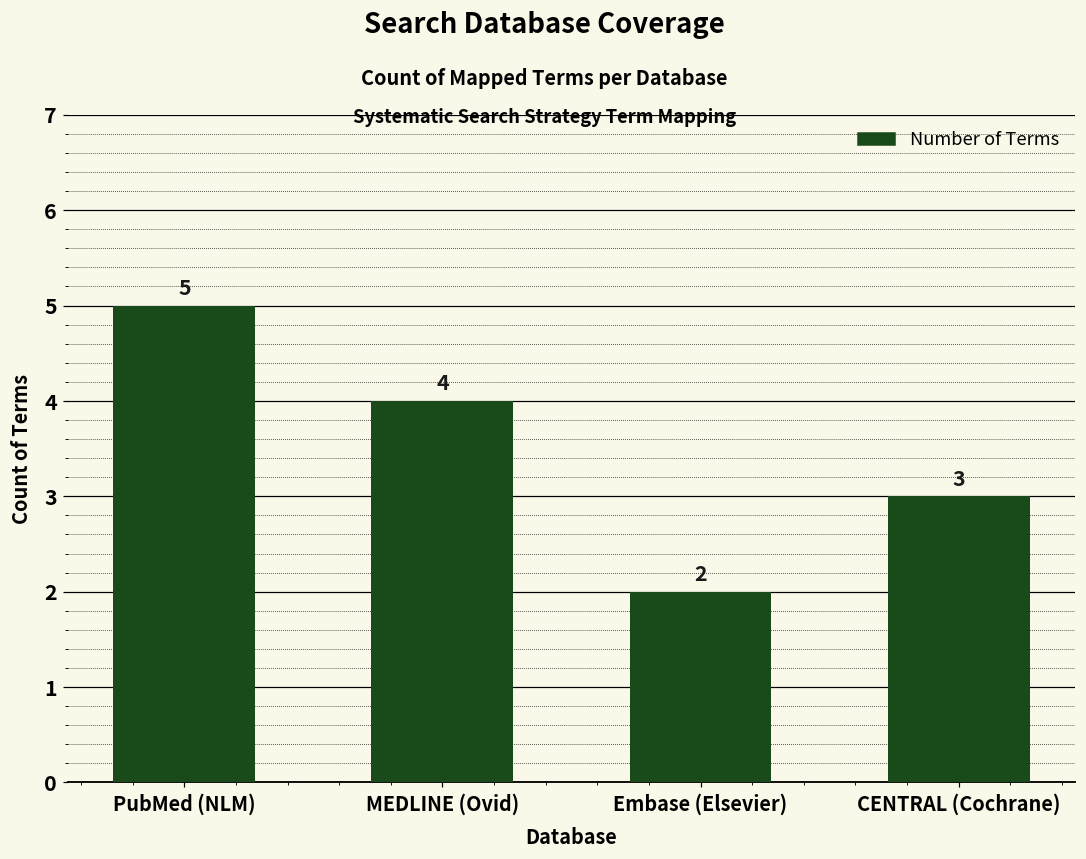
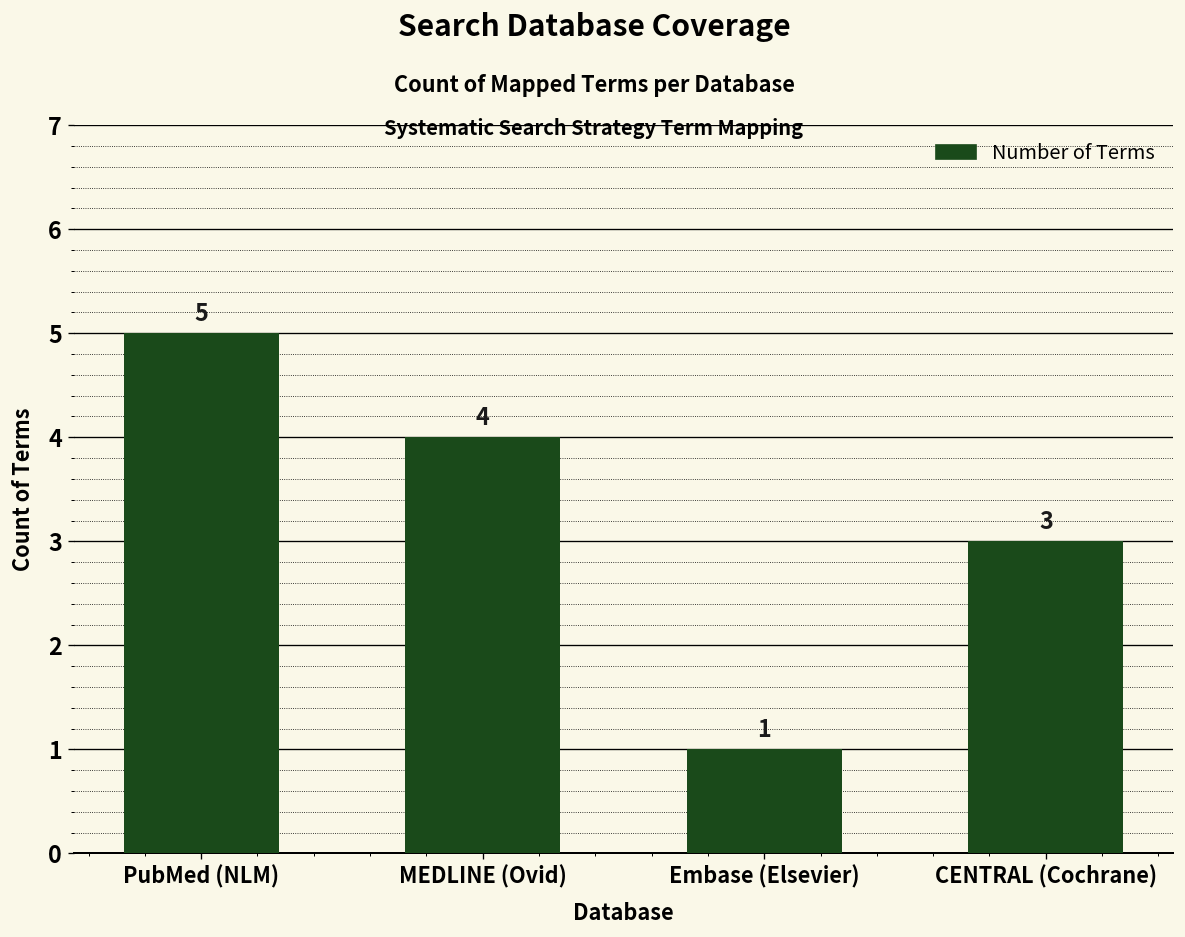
  {
    "PubMed (NLM)": 5,
    "MEDLINE (Ovid)": 4,
-   "Embase (Elsevier)": 2,
+   "Embase (Elsevier)": 1,
    "CENTRAL (Cochrane)": 3
  }
